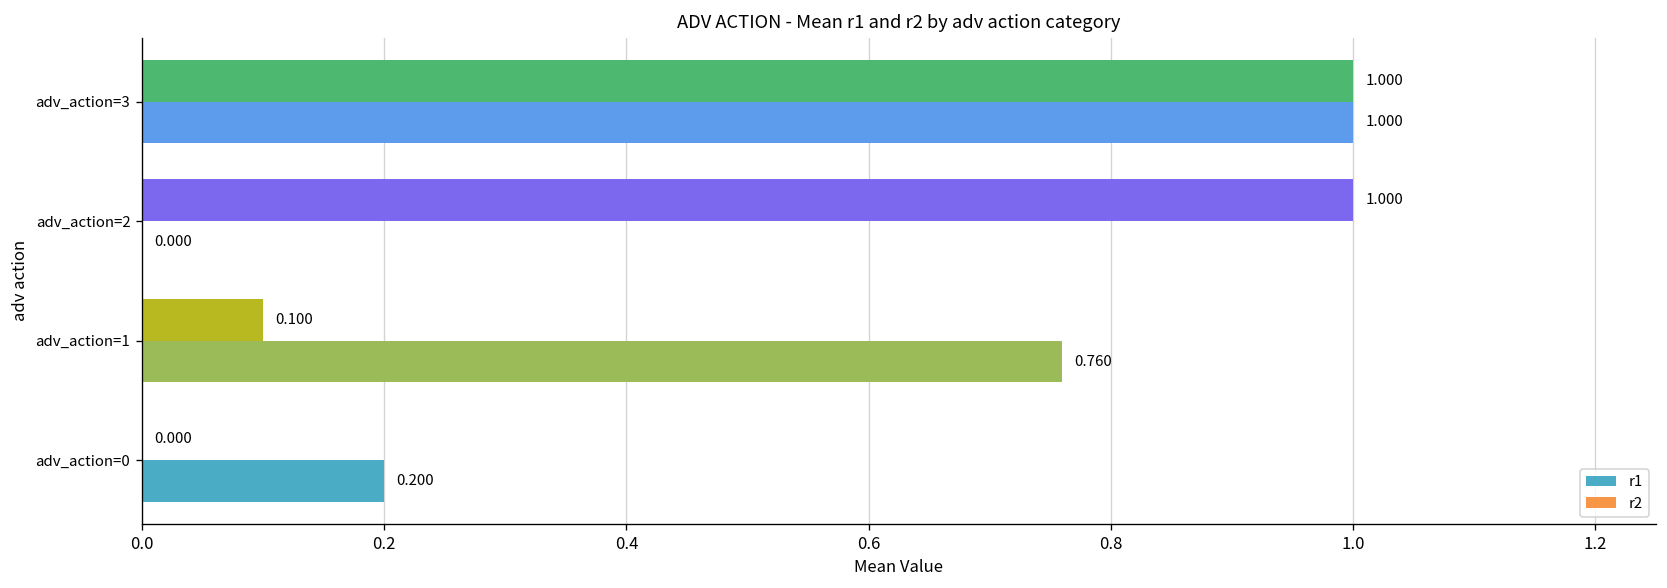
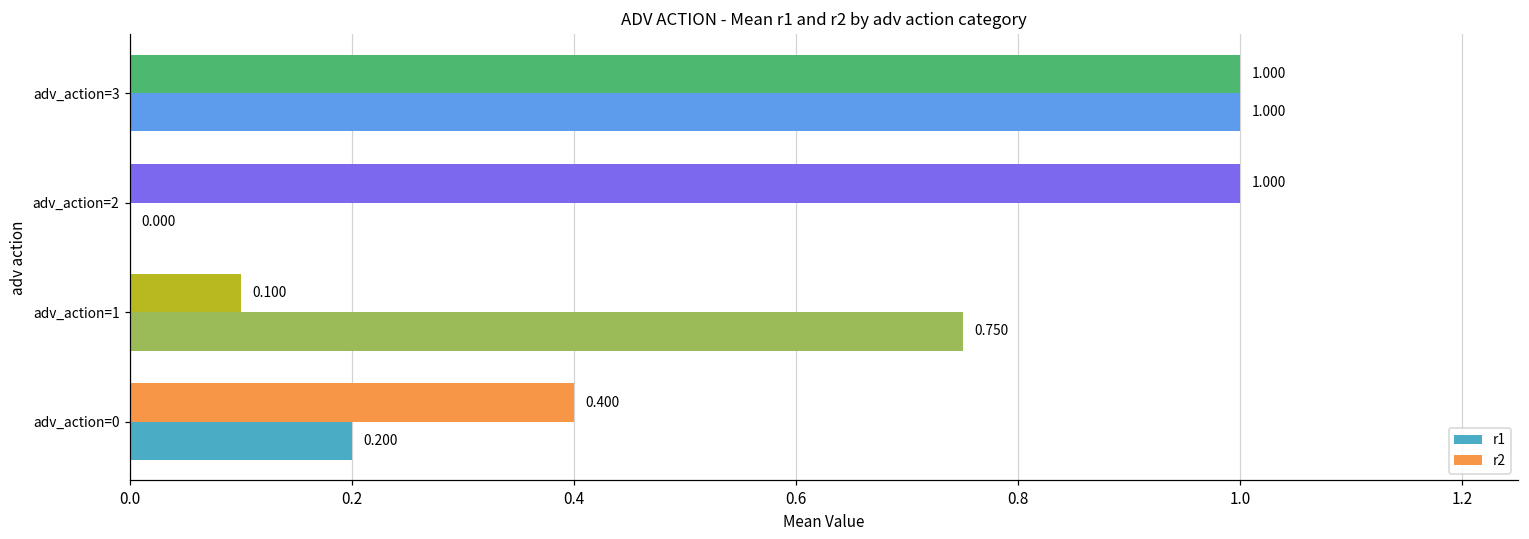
  {
    "r1": {
      "adv_action=3": 1.000,
      "adv_action=2": 0.000,
-     "adv_action=1": 0.760,
+     "adv_action=1": 0.750,
      "adv_action=0": 0.200
    },
    "r2": {
      "adv_action=3": 1.000,
      "adv_action=2": 1.000,
      "adv_action=1": 0.100,
-     "adv_action=0": 0.000
+     "adv_action=0": 0.400
    }
  }
